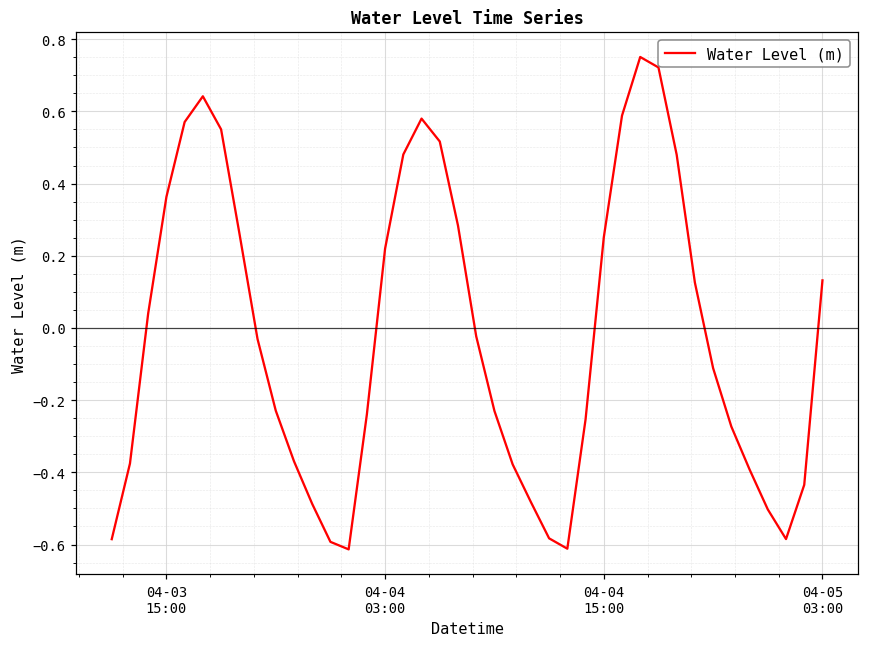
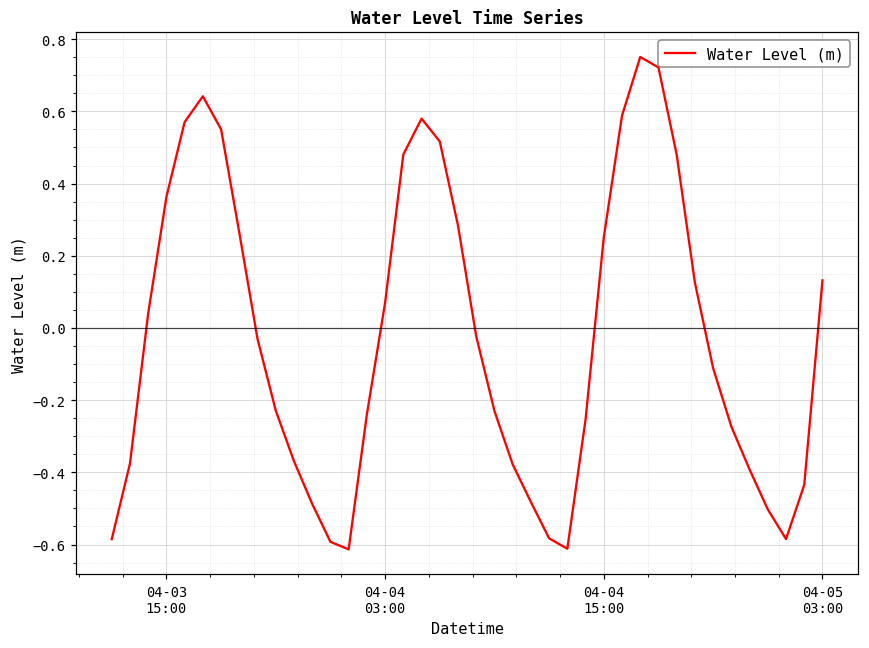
  {
    "04-03 15:00": 0.36,
-   "04-04 03:00": 0.22,
+   "04-04 03:00": 0.07,
    "04-04 15:00": 0.25,
    "04-05 03:00": 0.13
  }
